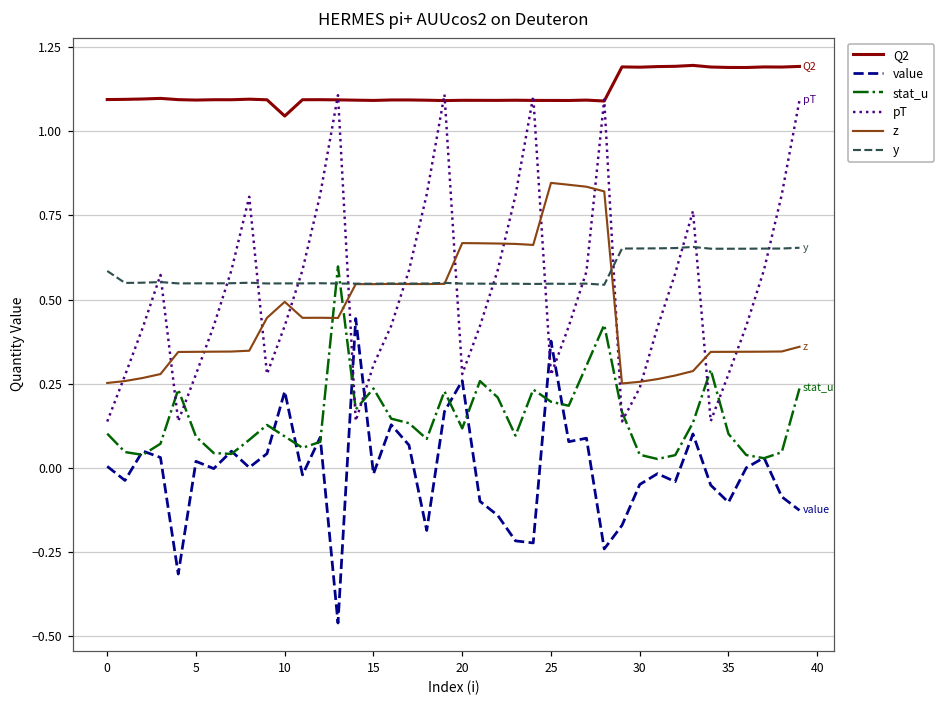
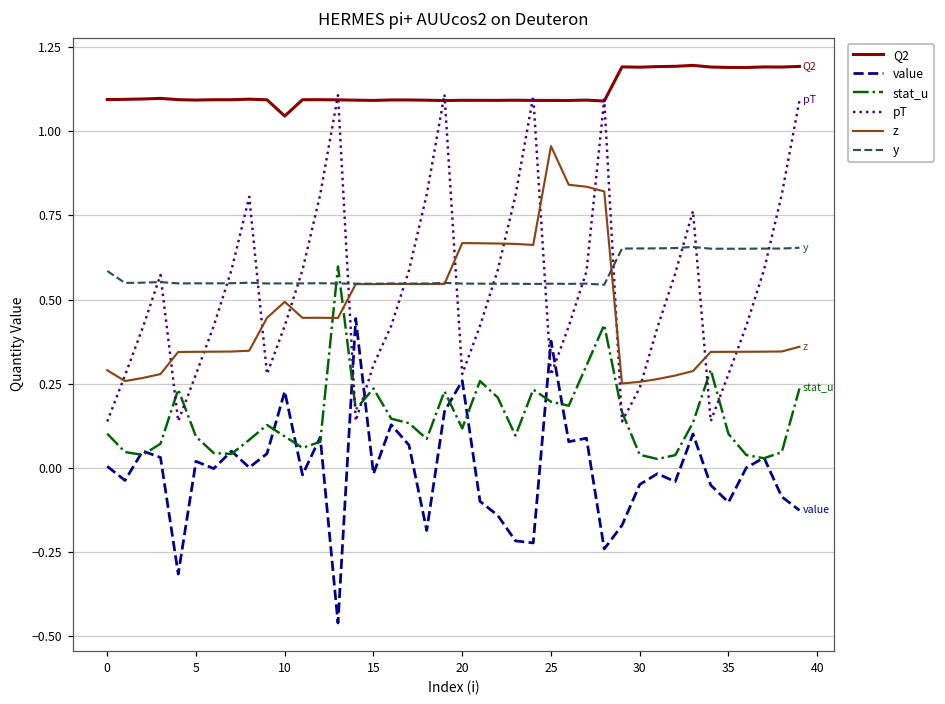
  {
    "Q2": {
      "0": 1.09,
      "5": 1.09,
      "10": 1.05,
      "15": 1.09,
      "20": 1.09,
      "25": 1.09,
      "30": 1.19,
      "35": 1.19
    },
    "value": {
      "0": 0.00,
      "5": 0.02,
      "10": 0.23,
      "15": -0.02,
      "20": 0.26,
      "25": 0.38,
      "30": -0.05,
      "35": -0.10
    },
    "stat_u": {
      "0": 0.10,
      "5": 0.09,
      "10": 0.09,
      "15": 0.24,
      "20": 0.12,
      "25": 0.20,
      "30": 0.04,
      "35": 0.10
    },
    "pT": {
      "0": 0.14,
      "5": 0.28,
      "10": 0.42,
      "15": 0.31,
      "20": 0.28,
      "25": 0.28,
      "30": 0.24,
      "35": 0.28
    },
    "z": {
-     "0": 0.25,
+     "0": 0.29,
      "5": 0.34,
      "10": 0.49,
      "20": 0.67,
-     "25": 0.85,
+     "25": 0.96,
      "30": 0.26,
      "35": 0.34
    },
    "y": {
      "0": 0.58,
      "5": 0.55,
      "10": 0.55,
      "20": 0.55,
      "25": 0.55,
      "30": 0.65,
      "35": 0.65
    }
  }
